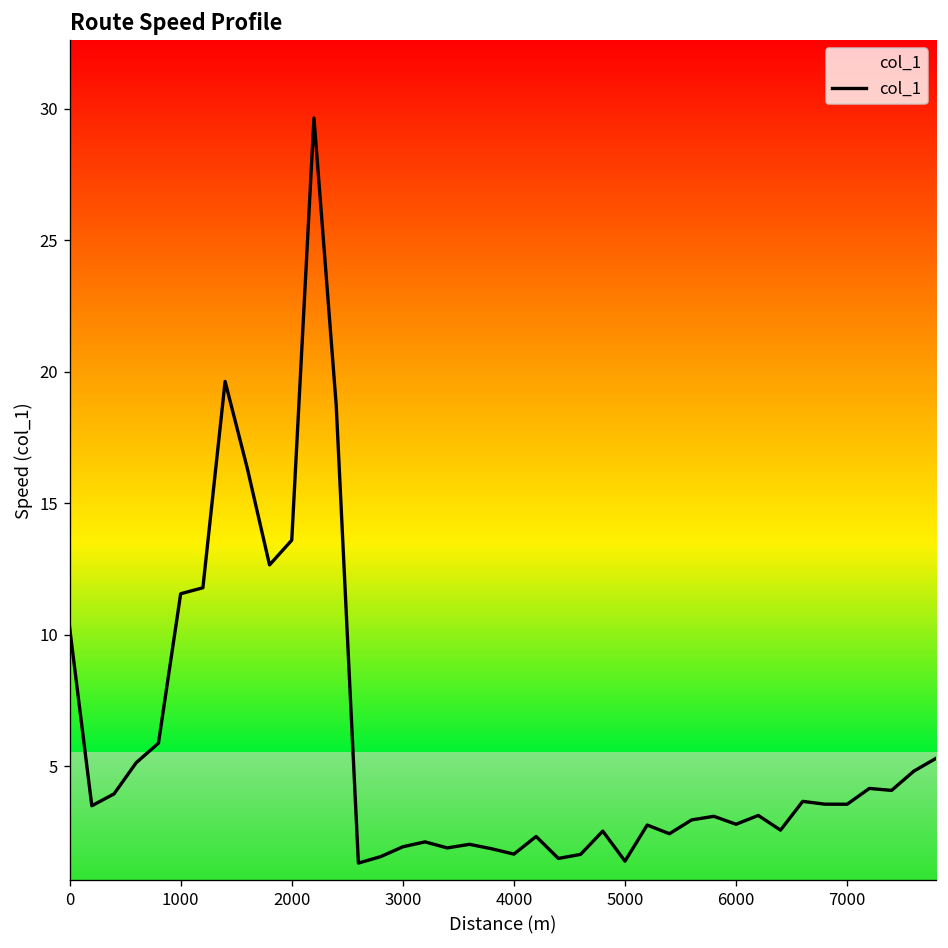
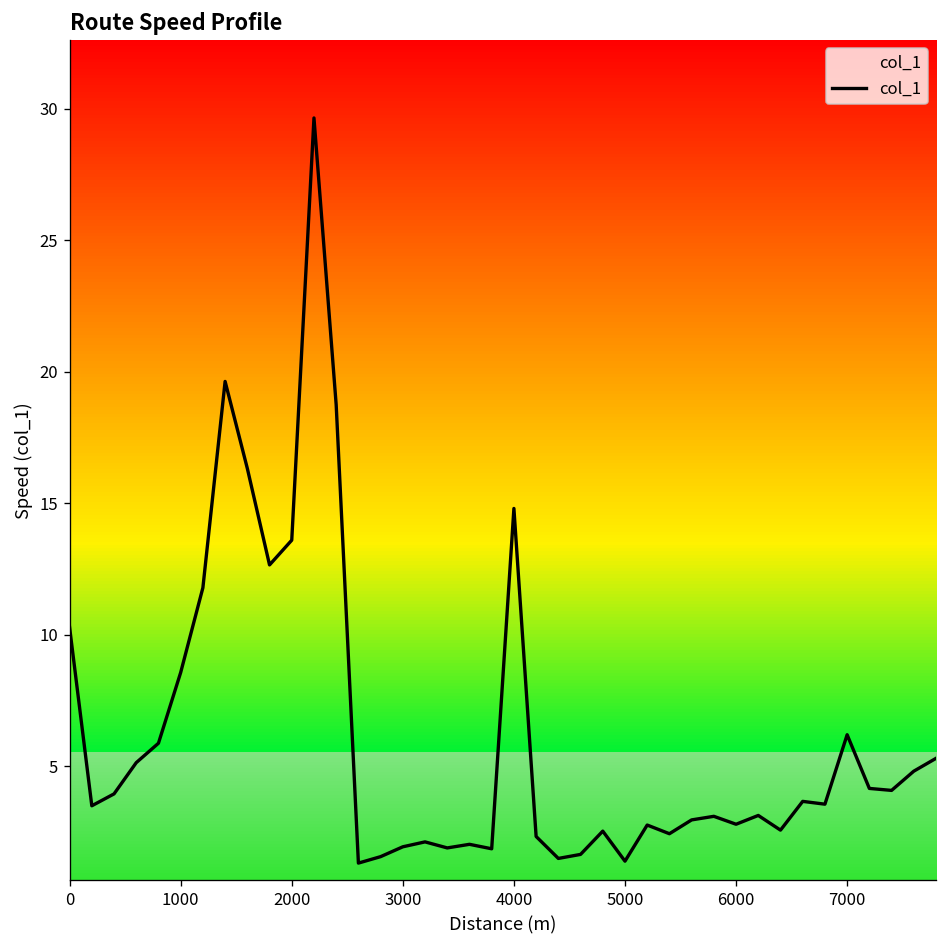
  {
    "0": 10.3,
-   "1000": 11.6,
+   "1000": 8.6,
    "2000": 13.6,
    "3000": 1.9,
-   "4000": 1.7,
+   "4000": 14.8,
    "5000": 1.4,
    "6000": 2.8,
-   "7000": 3.6
+   "7000": 6.2
  }
